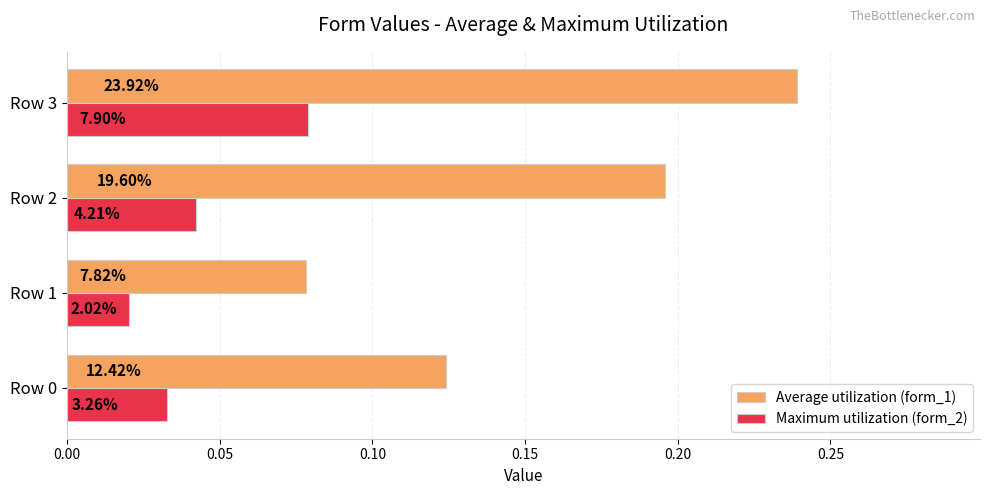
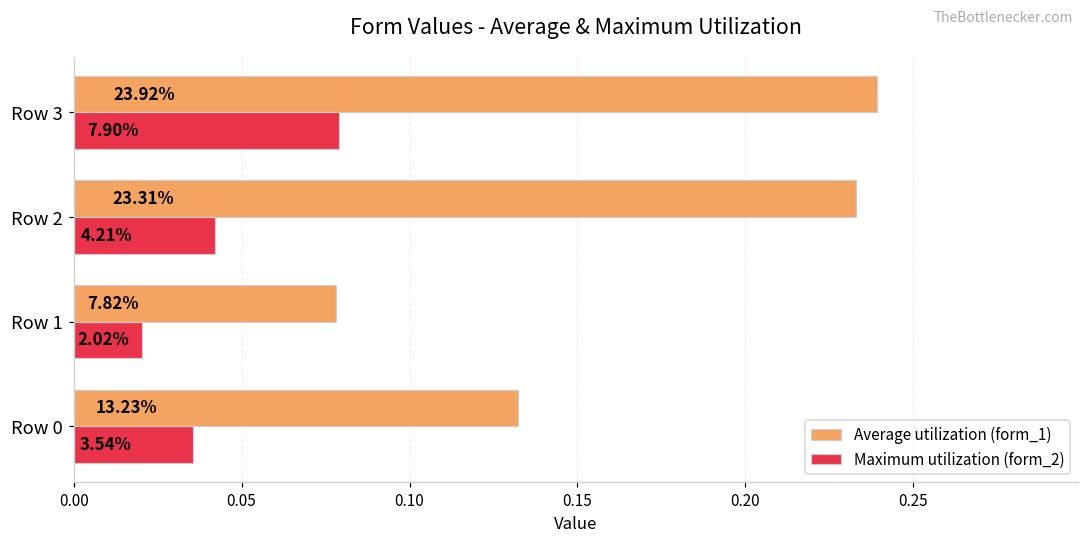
  {
    "Average utilization (form_1)": {
      "Row 3": "23.92%",
-     "Row 2": "19.60%",
+     "Row 2": "23.31%",
      "Row 1": "7.82%",
-     "Row 0": "12.42%"
+     "Row 0": "13.23%"
    },
    "Maximum utilization (form_2)": {
      "Row 3": "7.90%",
      "Row 2": "4.21%",
      "Row 1": "2.02%",
-     "Row 0": "3.26%"
+     "Row 0": "3.54%"
    }
  }
